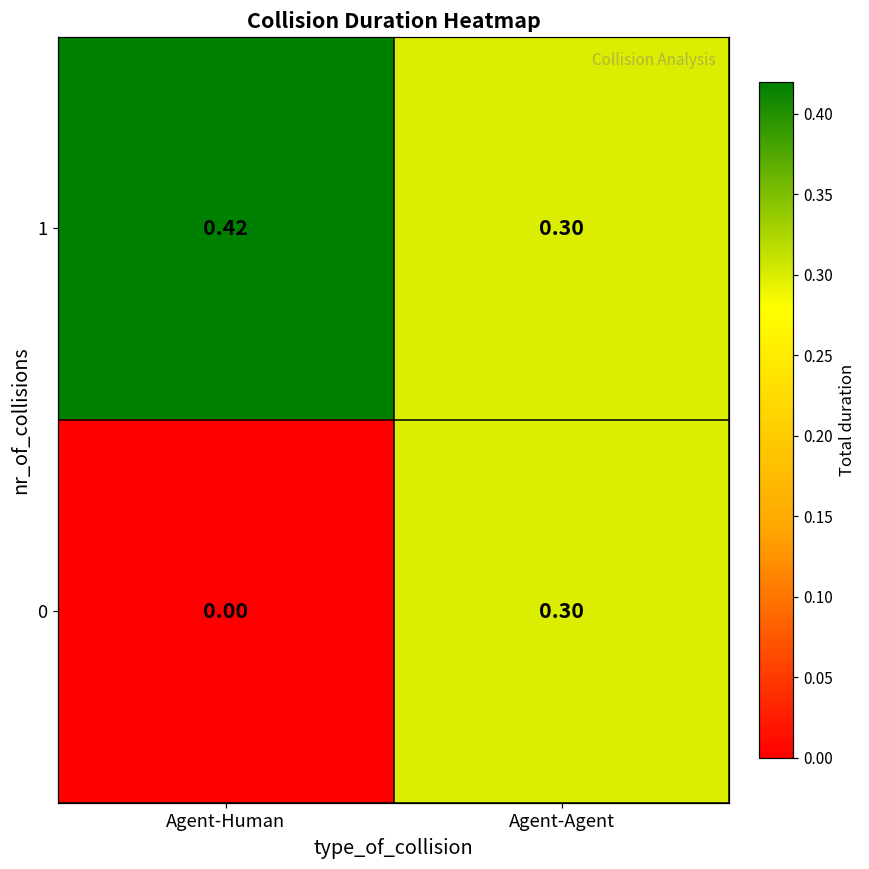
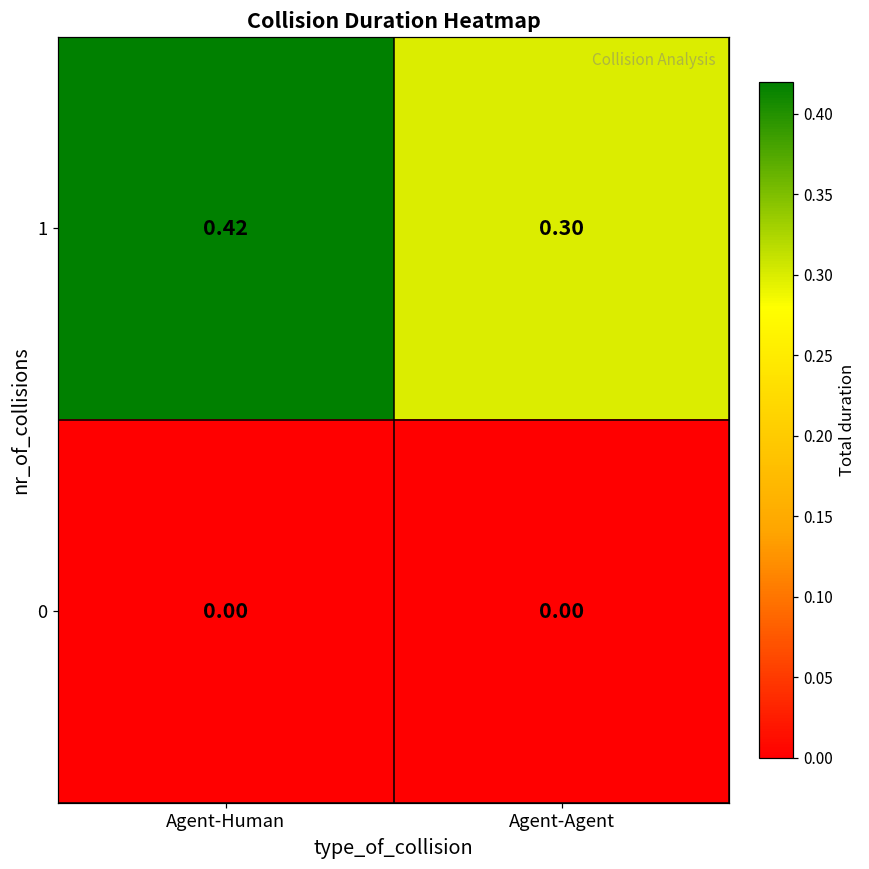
  {
    "1": {
      "Agent-Human": 0.42
    },
    "0": {
      "Agent-Human": 0.00,
-     "Agent-Agent": 0.30
+     "Agent-Agent": 0.00
    }
  }
